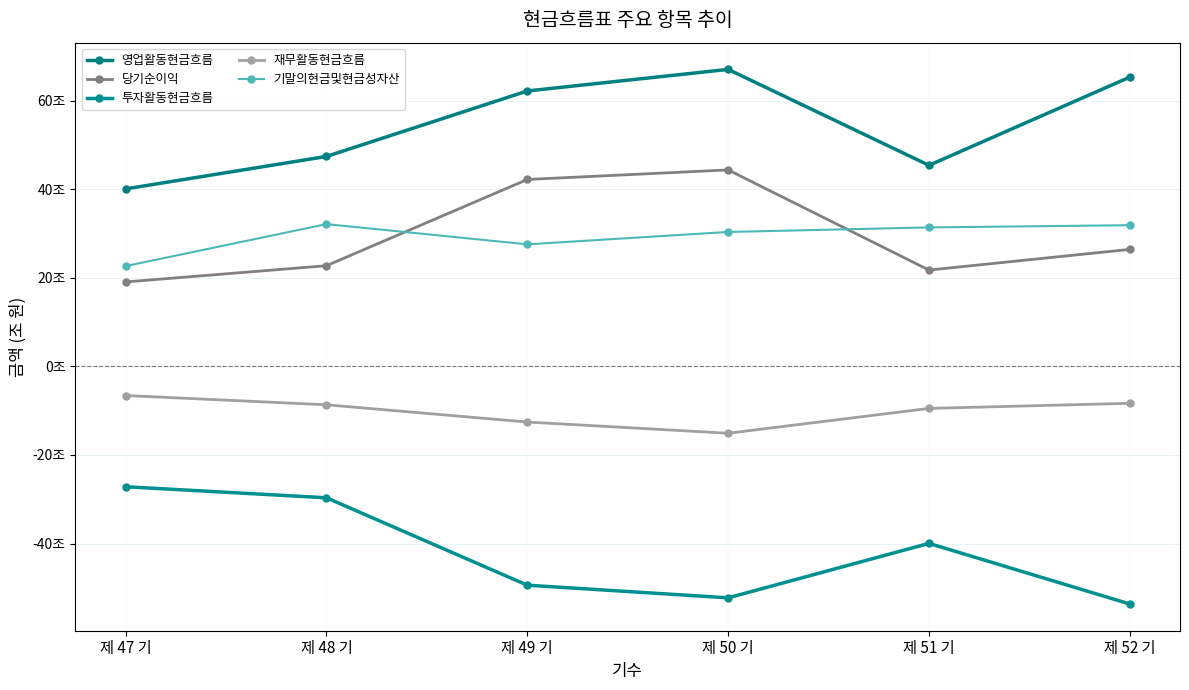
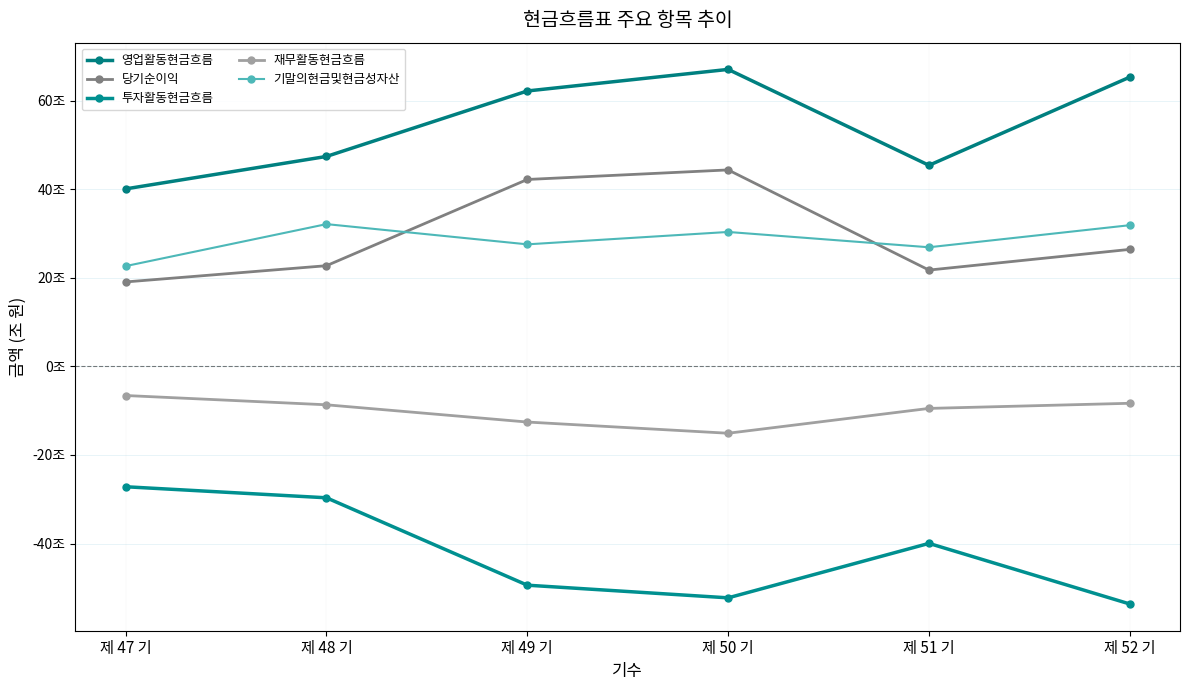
  {
    "기말의현금및현금성자산": {
      "제 47 기": "23조",
      "제 48 기": "32조",
      "제 49 기": "28조",
      "제 50 기": "30조",
-     "제 51 기": "31조",
+     "제 51 기": "27조",
      "제 52 기": "32조"
    }
  }
